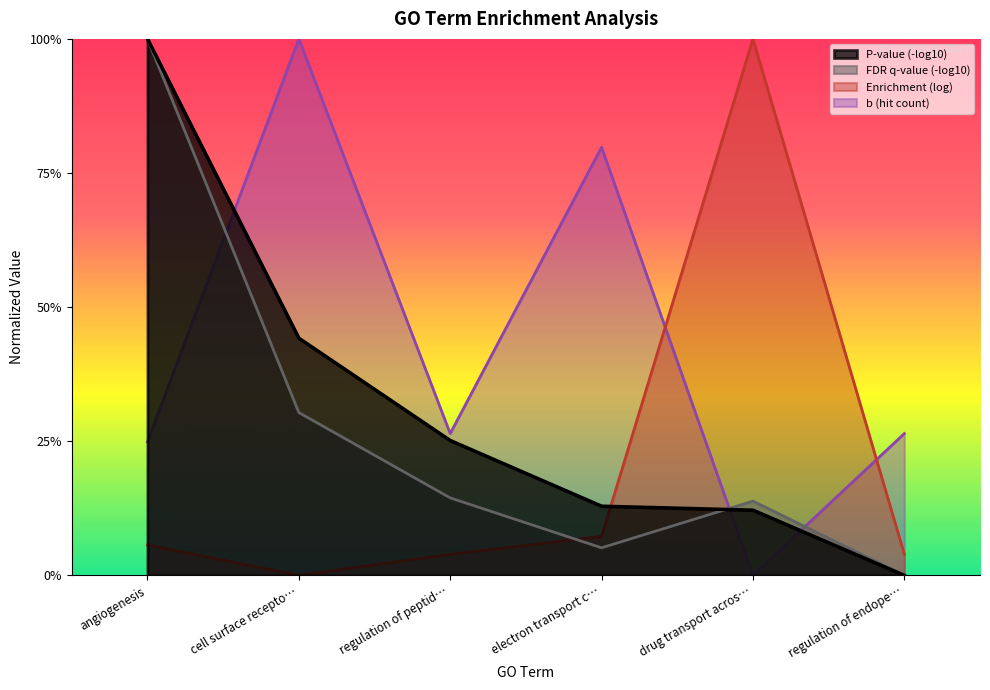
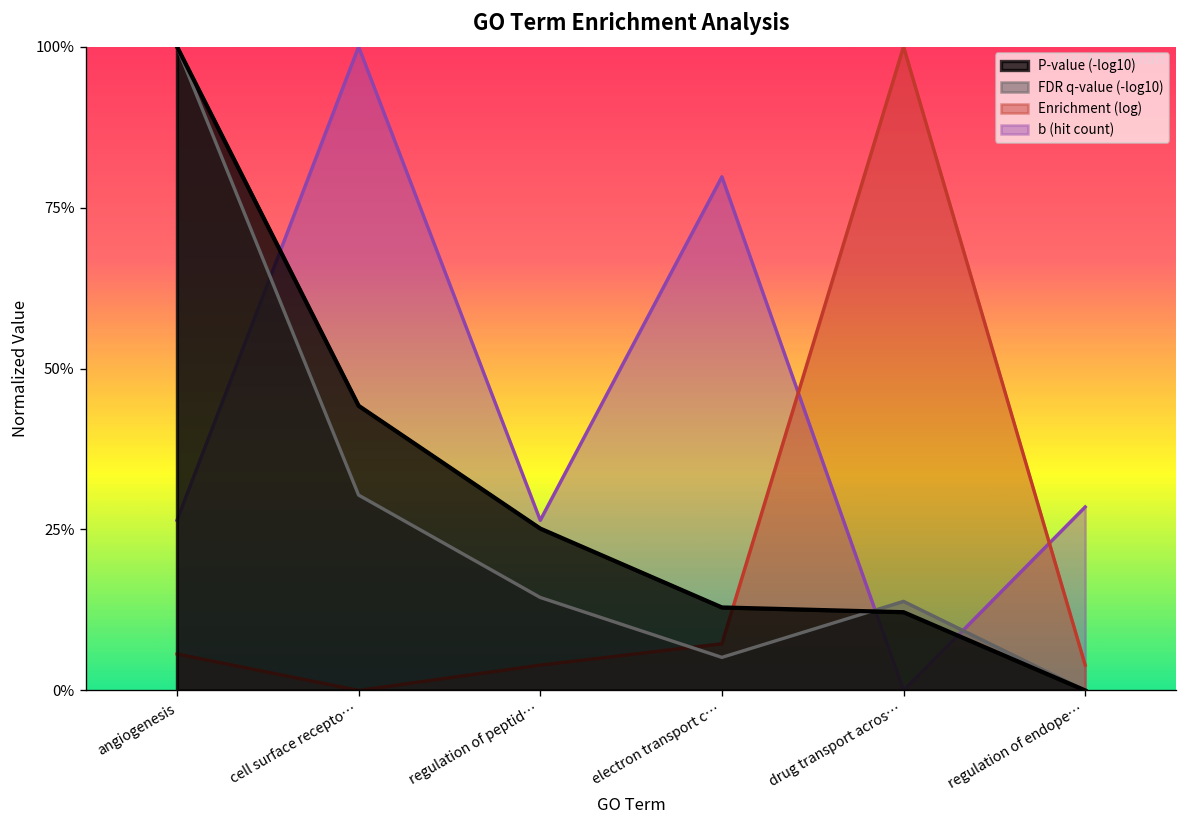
  {
    "P-value (-log10)": {
      "cell surface recepto…": "44%",
      "regulation of peptid…": "25%",
      "electron transport c…": "13%",
      "drug transport acros…": "12%"
    },
    "FDR q-value (-log10)": {
      "cell surface recepto…": "30%",
      "regulation of peptid…": "14%",
      "electron transport c…": "5%",
      "drug transport acros…": "14%"
    },
    "Enrichment (log)": {
      "angiogenesis": "6%",
      "cell surface recepto…": "0%",
      "regulation of peptid…": "4%",
      "electron transport c…": "7%",
      "drug transport acros…": "100%",
      "regulation of endope…": "4%"
    },
    "b (hit count)": {
-     "angiogenesis": "25%",
+     "angiogenesis": "26%",
      "cell surface recepto…": "100%",
      "regulation of peptid…": "26%",
      "electron transport c…": "80%",
      "drug transport acros…": "0%",
-     "regulation of endope…": "26%"
+     "regulation of endope…": "28%"
    }
  }
